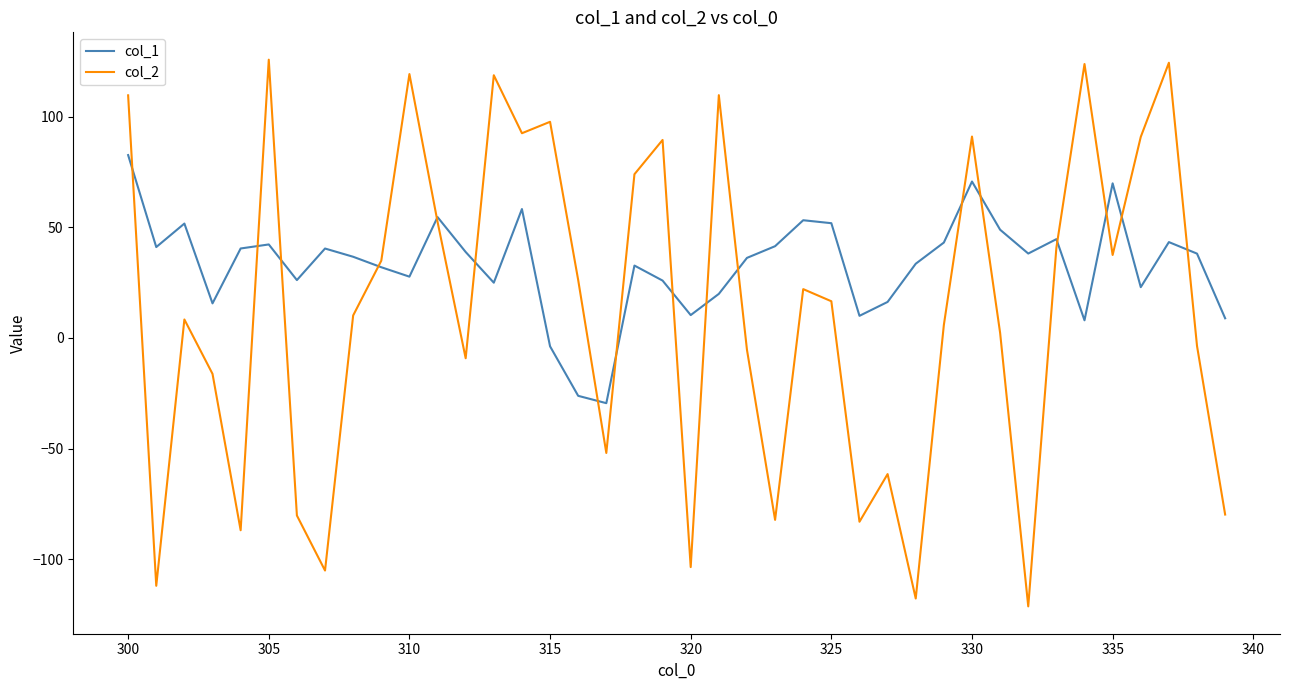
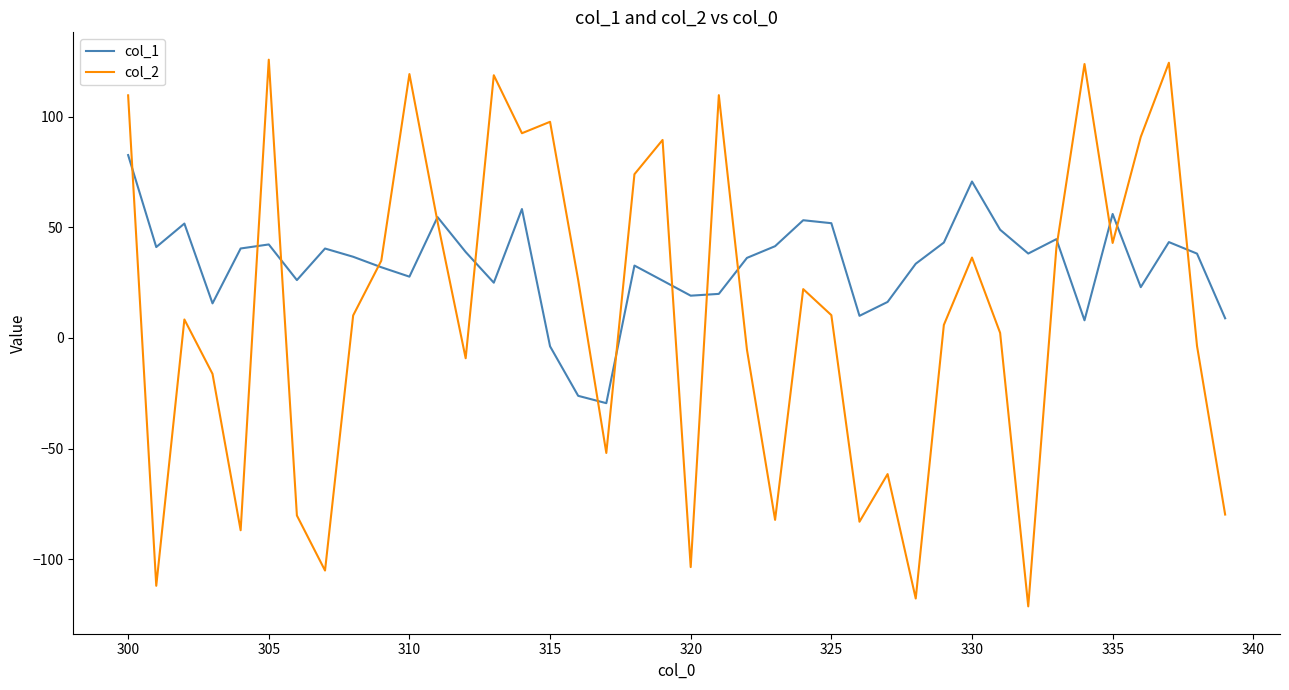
  {
    "col_1": {
      "300": 83,
      "305": 42,
      "310": 28,
      "315": -4,
-     "320": 10,
+     "320": 19,
      "325": 52,
      "330": 71,
-     "335": 70
+     "335": 56
    },
    "col_2": {
      "300": 110,
      "305": 126,
      "310": 119,
      "315": 98,
      "320": -104,
-     "325": 17,
-     "330": 91,
-     "335": 37
+     "325": 10,
+     "330": 36,
+     "335": 43
    }
  }
